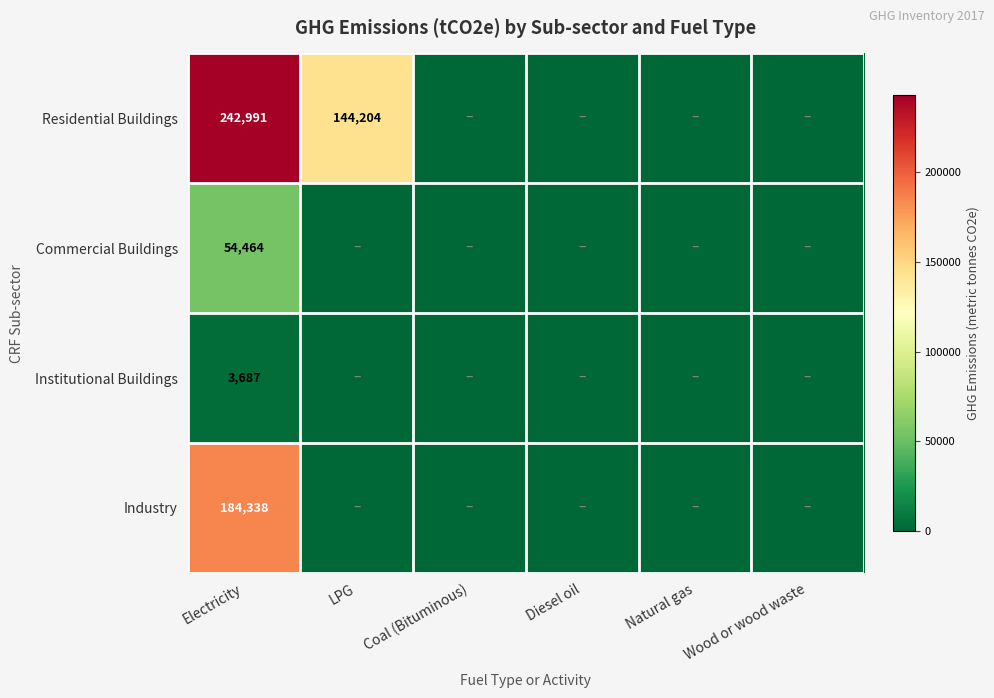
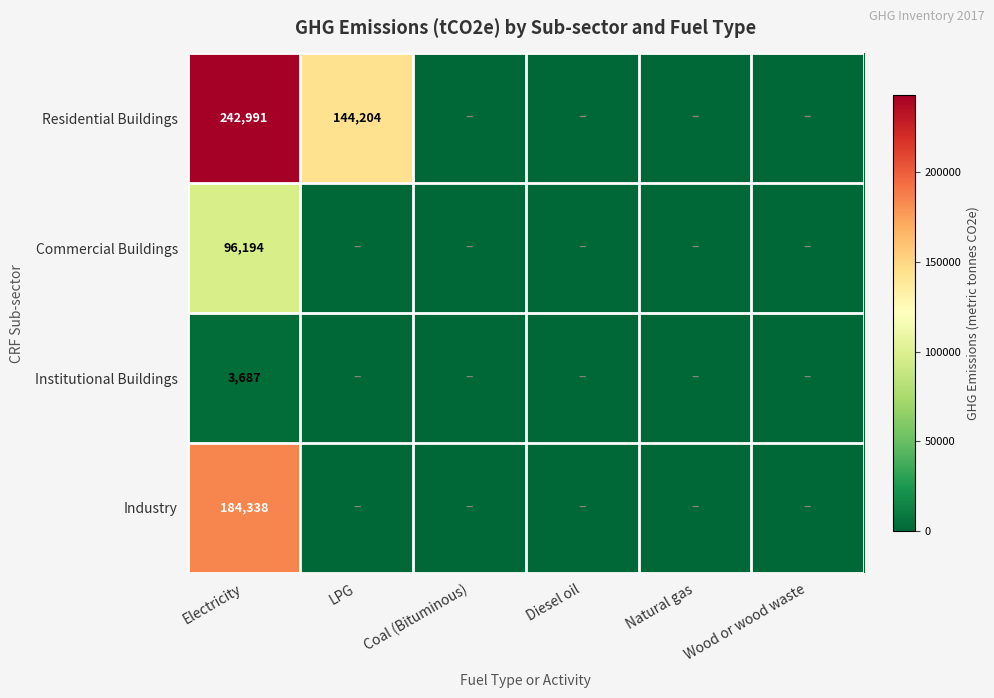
  {
    "Residential Buildings": {
      "Electricity": "242,991",
      "LPG": "144,204"
    },
    "Commercial Buildings": {
-     "Electricity": "54,464"
+     "Electricity": "96,194"
    },
    "Institutional Buildings": {
      "Electricity": "3,687"
    },
    "Industry": {
      "Electricity": "184,338"
    }
  }
